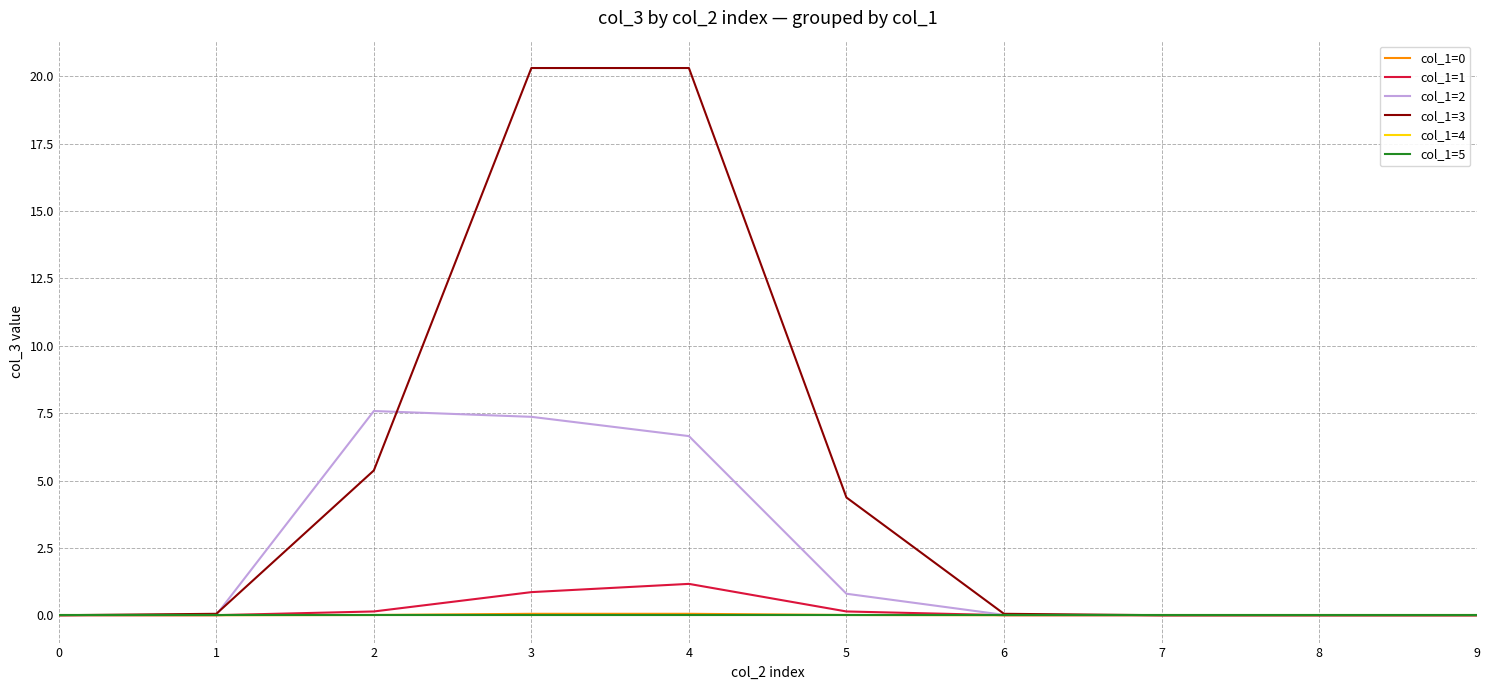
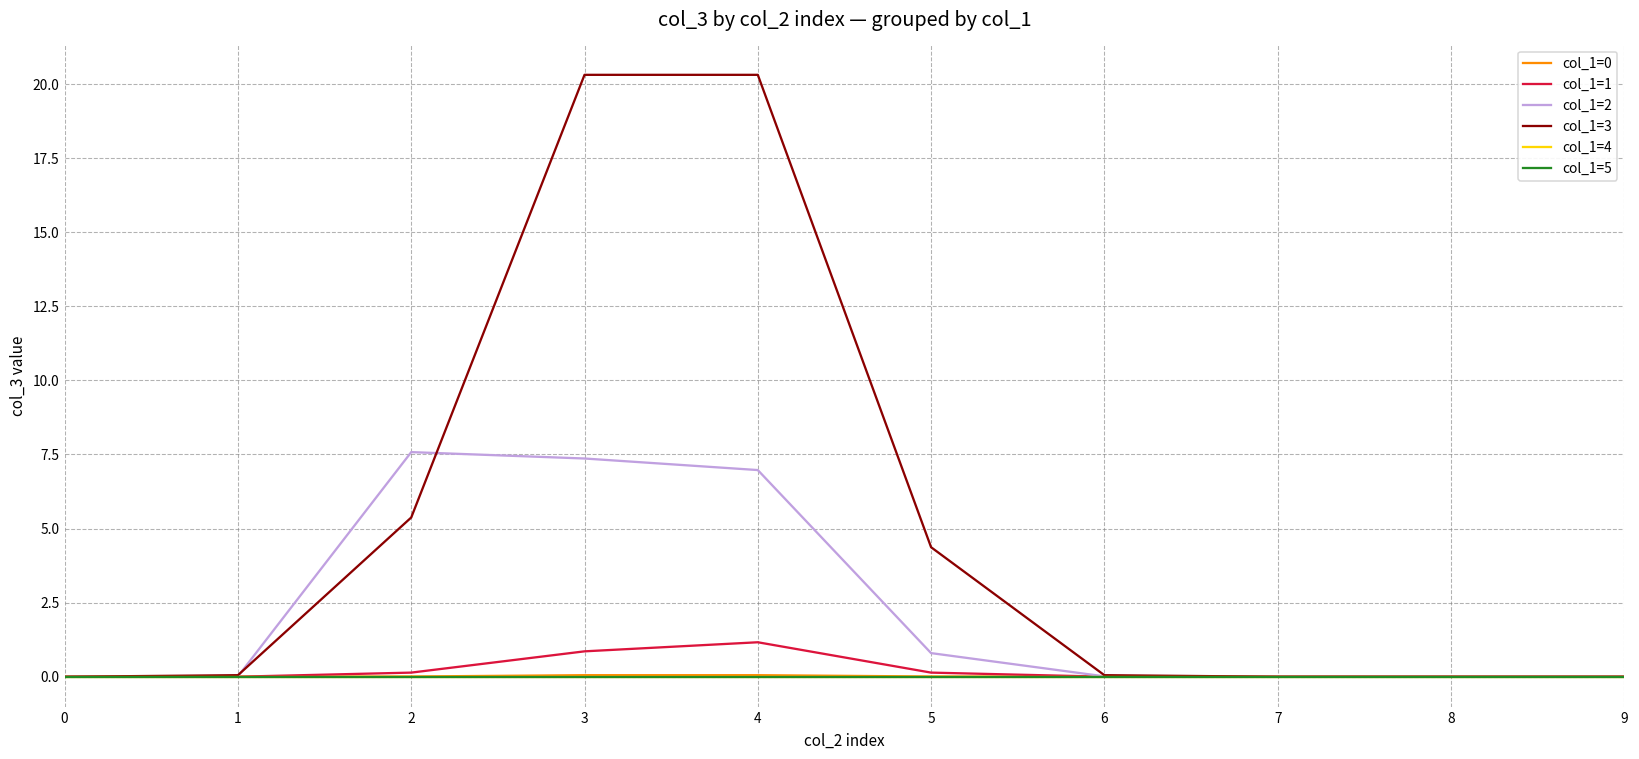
  {
    "col_1=1": {
      "2": 0.1,
      "3": 0.9,
      "4": 1.2,
      "5": 0.1
    },
    "col_1=2": {
      "2": 7.6,
      "3": 7.4,
-     "4": 6.6,
+     "4": 7.0,
      "5": 0.8
    },
    "col_1=3": {
      "2": 5.4,
      "3": 20.3,
      "4": 20.3,
      "5": 4.4
    }
  }
